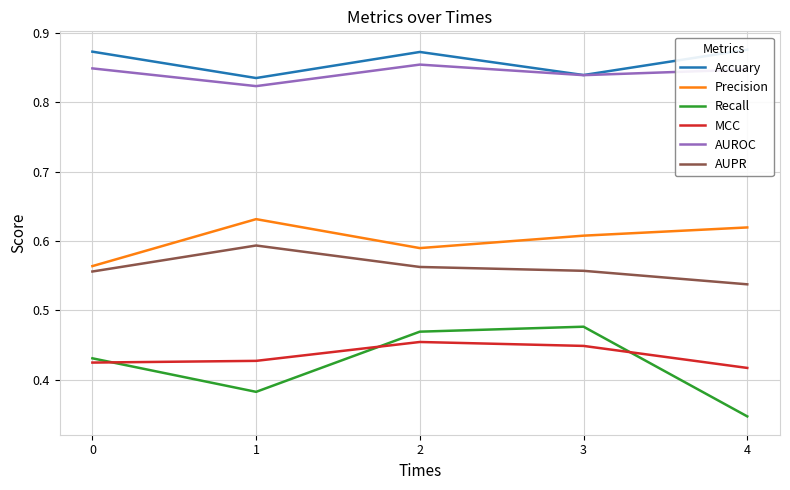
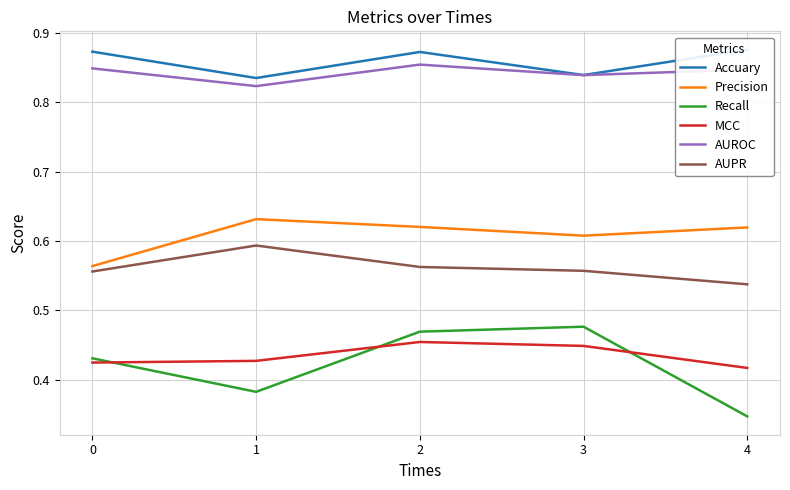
  {
    "Accuary": {
      "0": 0.87,
      "1": 0.84,
      "2": 0.87
    },
    "Precision": {
      "0": 0.56,
      "1": 0.63,
-     "2": 0.59,
+     "2": 0.62,
      "3": 0.61,
      "4": 0.62
    },
    "Recall": {
      "0": 0.43,
      "1": 0.38,
      "2": 0.47,
      "3": 0.48,
      "4": 0.35
    },
    "MCC": {
      "0": 0.42,
      "1": 0.43,
      "2": 0.45,
      "3": 0.45,
      "4": 0.42
    },
    "AUROC": {
      "0": 0.85,
      "1": 0.82,
      "2": 0.85
    },
    "AUPR": {
      "0": 0.56,
      "1": 0.59,
      "2": 0.56,
      "3": 0.56,
      "4": 0.54
    }
  }
